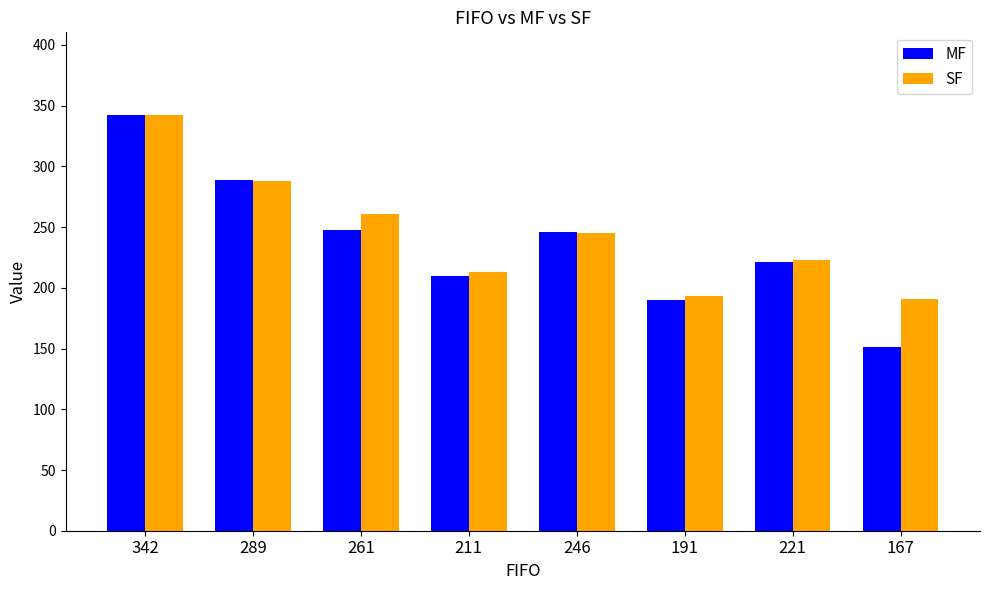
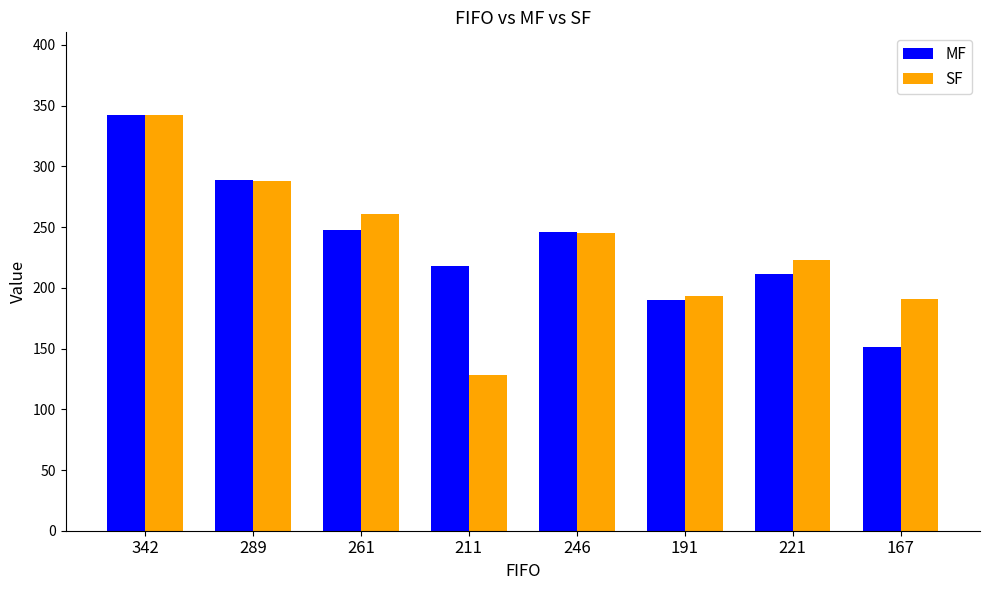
  {
    "MF": {
      "342": 342,
      "289": 289,
      "261": 248,
-     "211": 210,
+     "211": 218,
      "246": 246,
      "191": 190,
-     "221": 221,
+     "221": 211,
      "167": 151
    },
    "SF": {
      "342": 342,
      "289": 288,
      "261": 261,
-     "211": 213,
+     "211": 128,
      "246": 245,
      "191": 193,
      "221": 223,
      "167": 191
    }
  }
